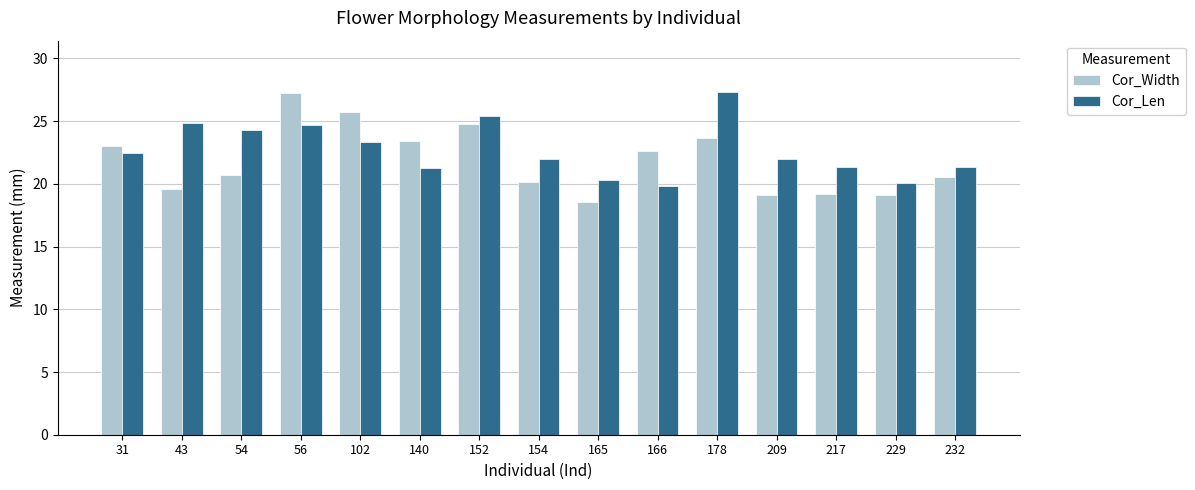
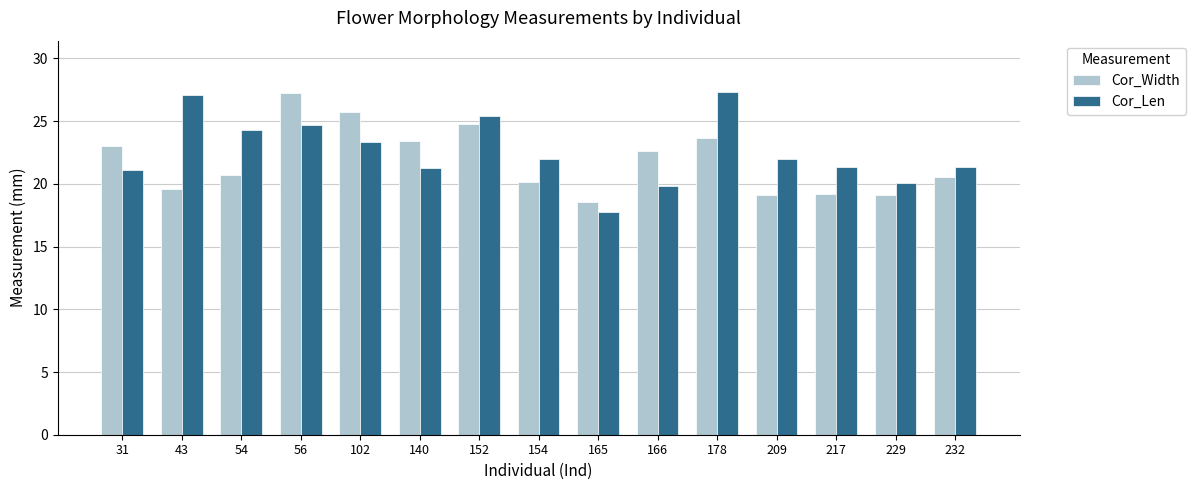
  {
    "Cor_Width": {
      "31": 23.0,
      "43": 19.6,
      "54": 20.7,
      "56": 27.3,
      "102": 25.7,
      "140": 23.4,
      "152": 24.8,
      "154": 20.1,
      "165": 18.5,
      "166": 22.6,
      "178": 23.6,
      "209": 19.1,
      "217": 19.2,
      "229": 19.1,
      "232": 20.6
    },
    "Cor_Len": {
-     "31": 22.4,
-     "43": 24.8,
+     "31": 21.1,
+     "43": 27.1,
      "54": 24.3,
      "56": 24.7,
      "102": 23.3,
      "140": 21.2,
      "152": 25.5,
      "154": 22.0,
-     "165": 20.3,
+     "165": 17.7,
      "166": 19.8,
      "178": 27.3,
      "209": 22.0,
      "217": 21.4,
      "229": 20.0,
      "232": 21.3
    }
  }
